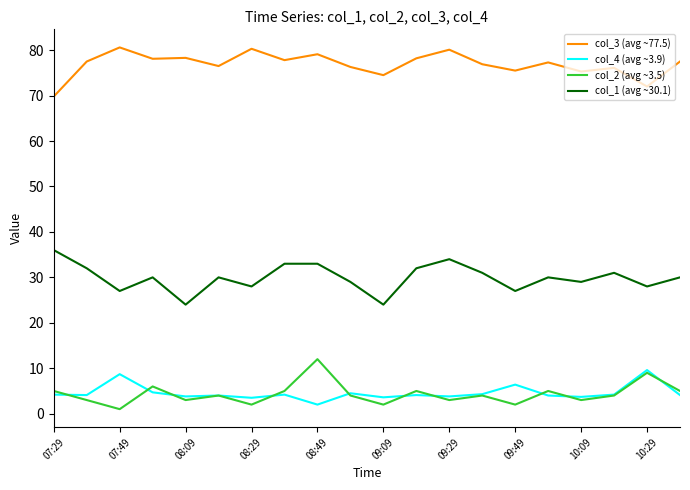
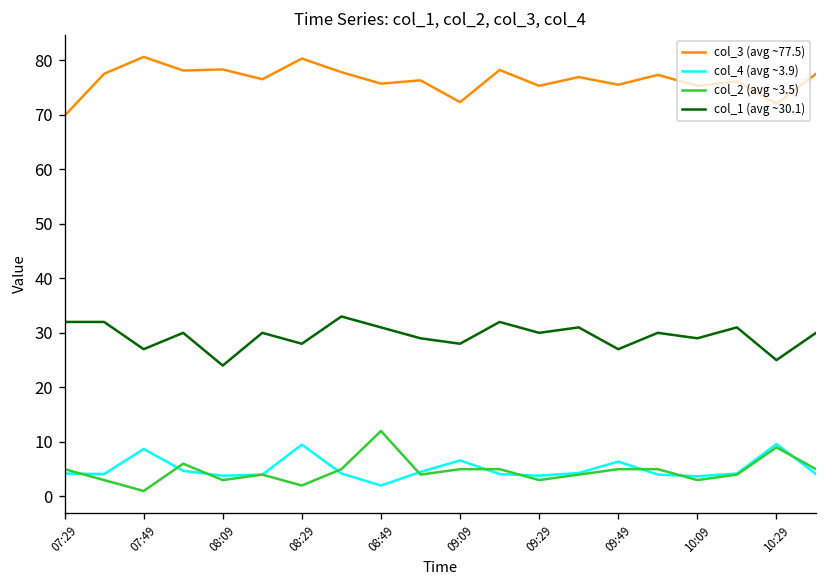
  {
    "col_3 (avg ~77.5)": {
      "07:29": 70,
      "07:49": 81,
      "08:09": 78,
      "08:29": 80,
-     "08:49": 79,
-     "09:09": 75,
-     "09:29": 80,
+     "08:49": 76,
+     "09:09": 72,
+     "09:29": 75,
      "09:49": 76
    },
    "col_4 (avg ~3.9)": {
      "07:29": 4,
      "07:49": 9,
      "08:09": 4,
-     "08:29": 4,
+     "08:29": 10,
      "08:49": 2,
-     "09:09": 4,
+     "09:09": 7,
      "09:29": 4,
      "09:49": 6,
      "10:09": 4,
      "10:29": 10
    },
    "col_2 (avg ~3.5)": {
      "07:29": 5,
      "07:49": 1,
      "08:09": 3,
      "08:29": 2,
      "08:49": 12,
-     "09:09": 2,
+     "09:09": 5,
      "09:29": 3,
-     "09:49": 2,
+     "09:49": 5,
      "10:09": 3,
      "10:29": 9
    },
    "col_1 (avg ~30.1)": {
-     "07:29": 36,
+     "07:29": 32,
      "07:49": 27,
      "08:09": 24,
      "08:29": 28,
-     "08:49": 33,
-     "09:09": 24,
-     "09:29": 34,
+     "08:49": 31,
+     "09:09": 28,
+     "09:29": 30,
      "09:49": 27,
      "10:09": 29,
-     "10:29": 28
+     "10:29": 25
    }
  }
